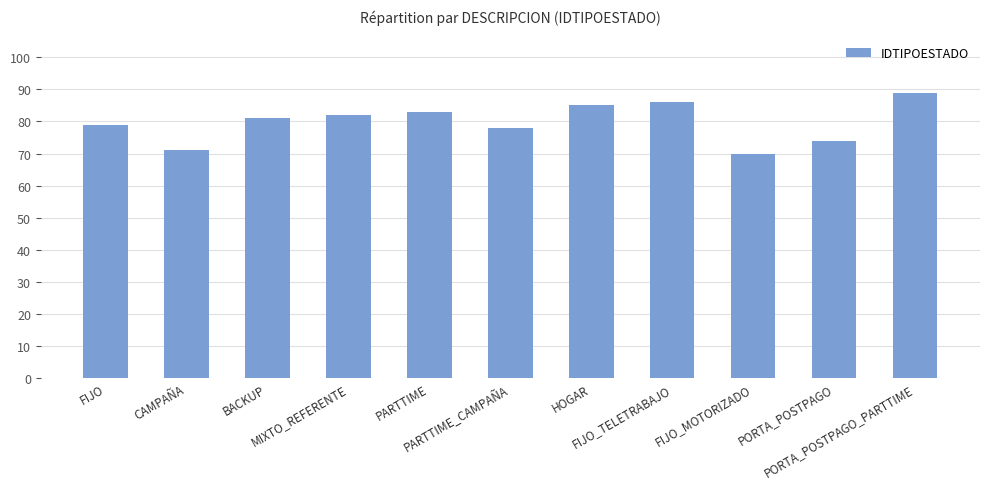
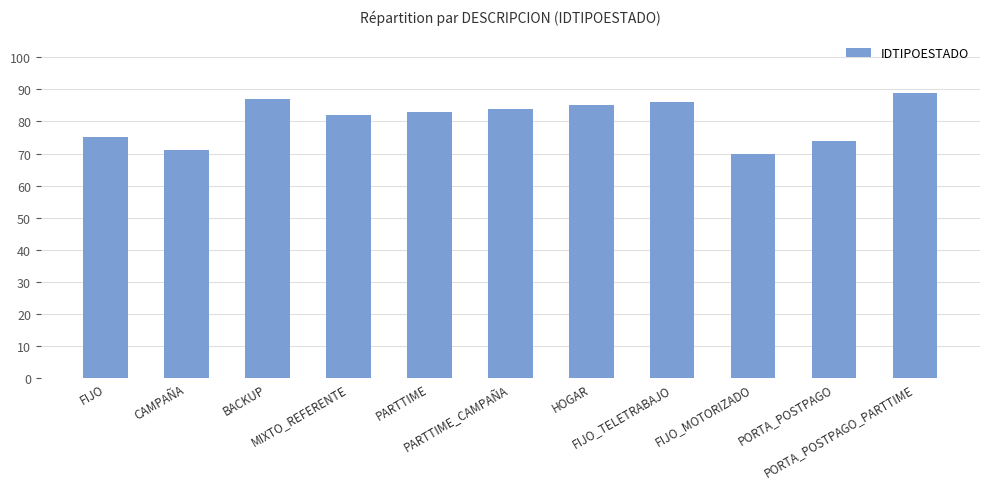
  {
-   "FIJO": 79,
+   "FIJO": 75,
    "CAMPAÑA": 71,
-   "BACKUP": 81,
+   "BACKUP": 87,
    "MIXTO_REFERENTE": 82,
    "PARTTIME": 83,
-   "PARTTIME_CAMPAÑA": 78,
+   "PARTTIME_CAMPAÑA": 84,
    "HOGAR": 85,
    "FIJO_TELETRABAJO": 86,
    "FIJO_MOTORIZADO": 70,
    "PORTA_POSTPAGO": 74,
    "PORTA_POSTPAGO_PARTTIME": 89
  }
